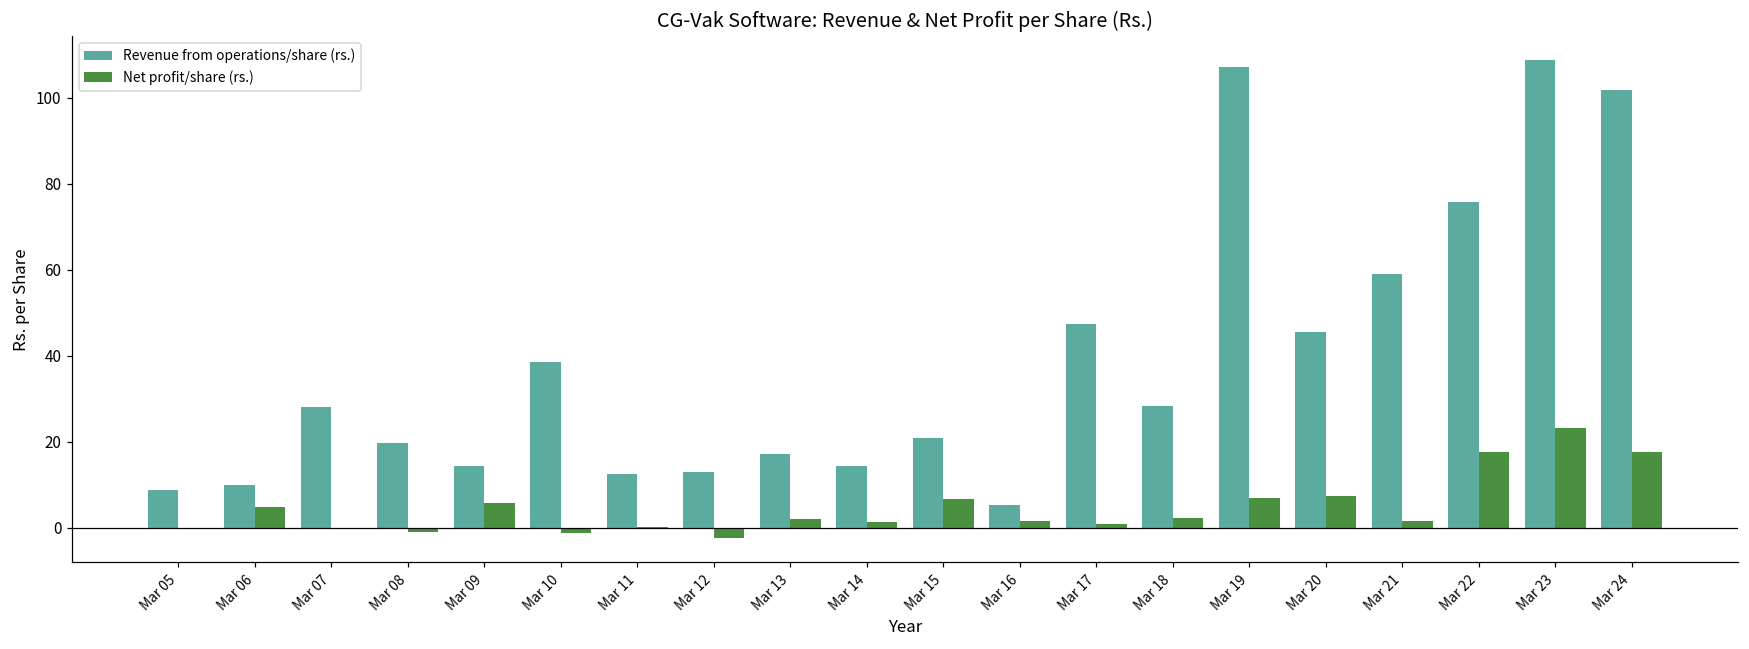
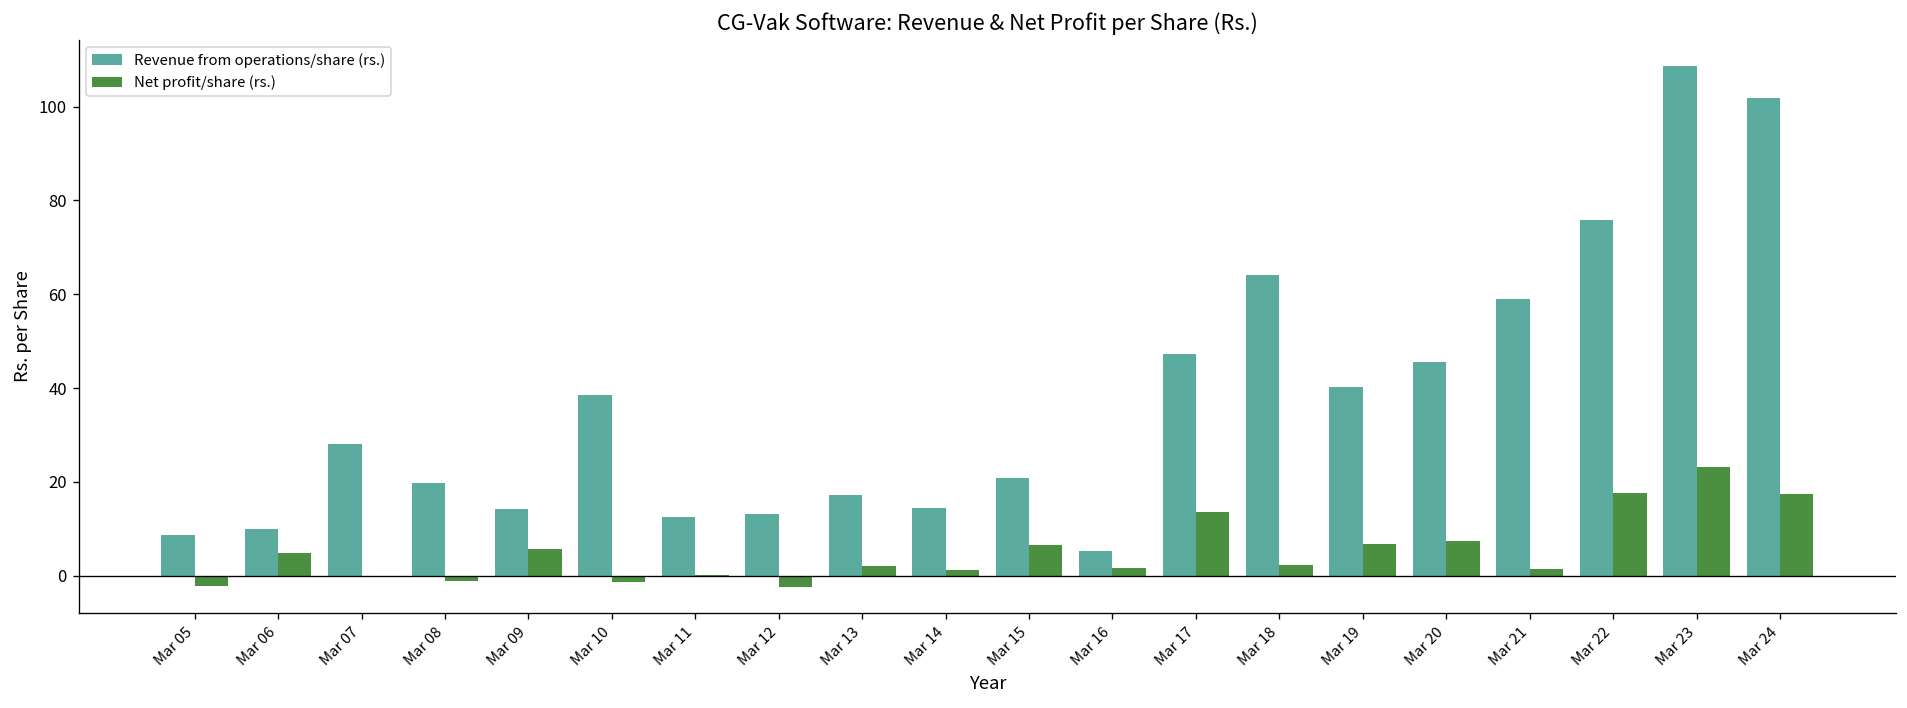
  {
    "Revenue from operations/share (rs.)": {
      "Mar 05": 9,
      "Mar 06": 10,
      "Mar 07": 28,
      "Mar 08": 20,
      "Mar 09": 14,
      "Mar 10": 38,
      "Mar 11": 13,
      "Mar 12": 13,
      "Mar 13": 17,
      "Mar 14": 14,
      "Mar 15": 21,
      "Mar 16": 5,
      "Mar 17": 47,
-     "Mar 18": 28,
-     "Mar 19": 107,
+     "Mar 18": 64,
+     "Mar 19": 40,
      "Mar 20": 46,
      "Mar 21": 59,
      "Mar 22": 76,
      "Mar 23": 109,
      "Mar 24": 102
    },
    "Net profit/share (rs.)": {
-     "Mar 05": 0,
+     "Mar 05": -2,
      "Mar 06": 5,
      "Mar 08": -1,
      "Mar 09": 6,
      "Mar 10": -1,
      "Mar 12": -2,
      "Mar 13": 2,
      "Mar 14": 1,
      "Mar 15": 7,
      "Mar 16": 2,
-     "Mar 17": 1,
+     "Mar 17": 14,
      "Mar 18": 2,
      "Mar 19": 7,
      "Mar 20": 7,
      "Mar 21": 1,
      "Mar 22": 18,
      "Mar 23": 23,
      "Mar 24": 18
    }
  }
